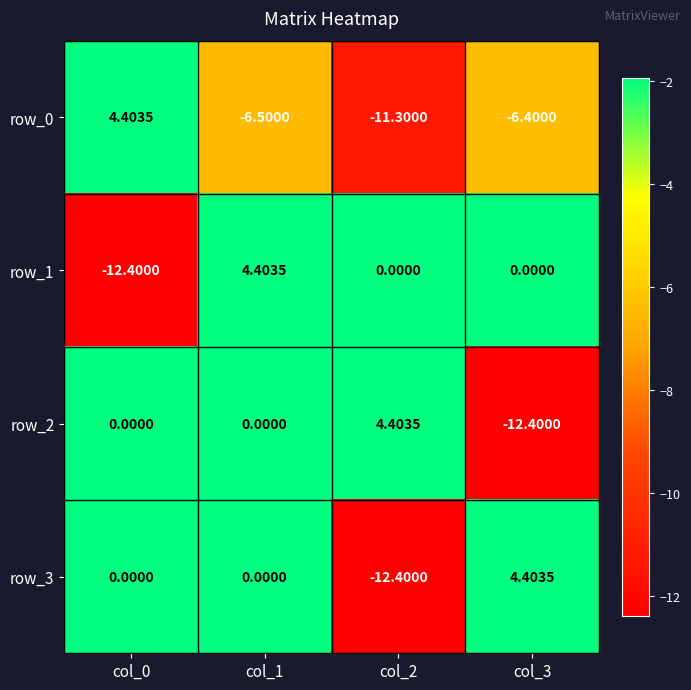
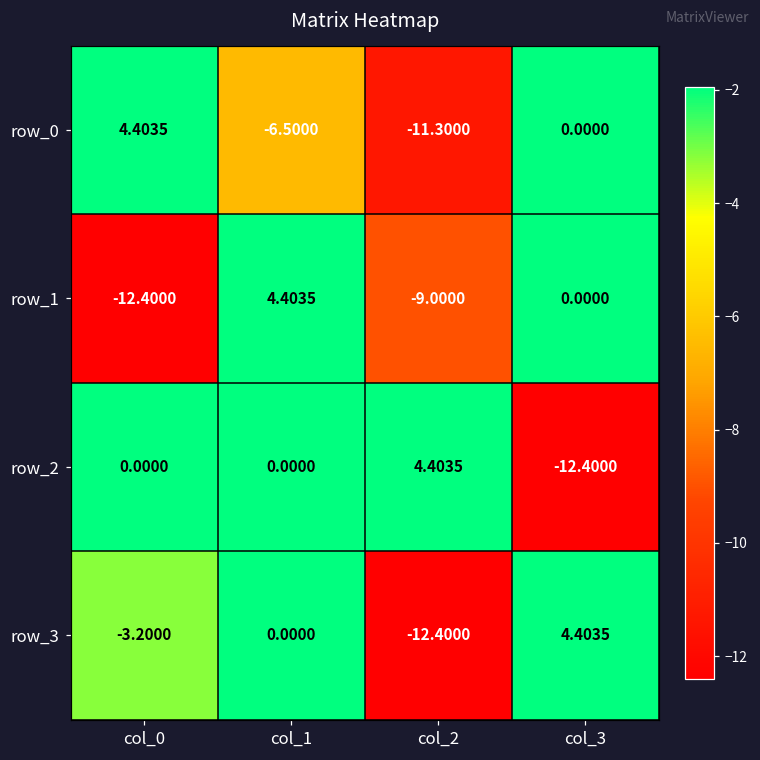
  {
    "row_0": {
      "col_0": 4.4035,
      "col_1": -6.5000,
      "col_2": -11.3000,
-     "col_3": -6.4000
+     "col_3": 0.0000
    },
    "row_1": {
      "col_0": -12.4000,
      "col_1": 4.4035,
-     "col_2": 0.0000,
+     "col_2": -9.0000,
      "col_3": 0.0000
    },
    "row_2": {
      "col_0": 0.0000,
      "col_1": 0.0000,
      "col_2": 4.4035,
      "col_3": -12.4000
    },
    "row_3": {
-     "col_0": 0.0000,
+     "col_0": -3.2000,
      "col_1": 0.0000,
      "col_2": -12.4000,
      "col_3": 4.4035
    }
  }
